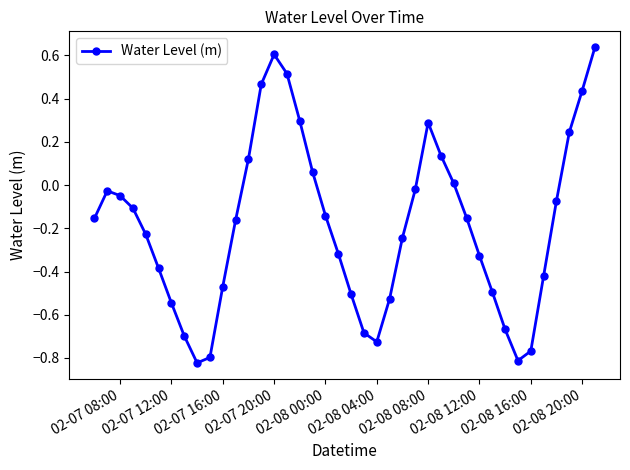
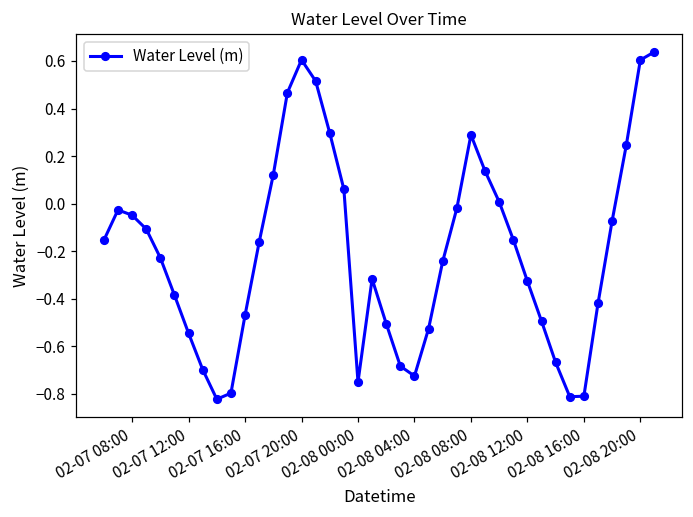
  {
    "02-07 08:00": -0.05,
    "02-07 12:00": -0.55,
    "02-07 16:00": -0.47,
    "02-07 20:00": 0.60,
-   "02-08 00:00": -0.14,
+   "02-08 00:00": -0.75,
    "02-08 04:00": -0.73,
    "02-08 08:00": 0.29,
    "02-08 12:00": -0.33,
-   "02-08 16:00": -0.77,
-   "02-08 20:00": 0.44
+   "02-08 16:00": -0.81,
+   "02-08 20:00": 0.60
  }
